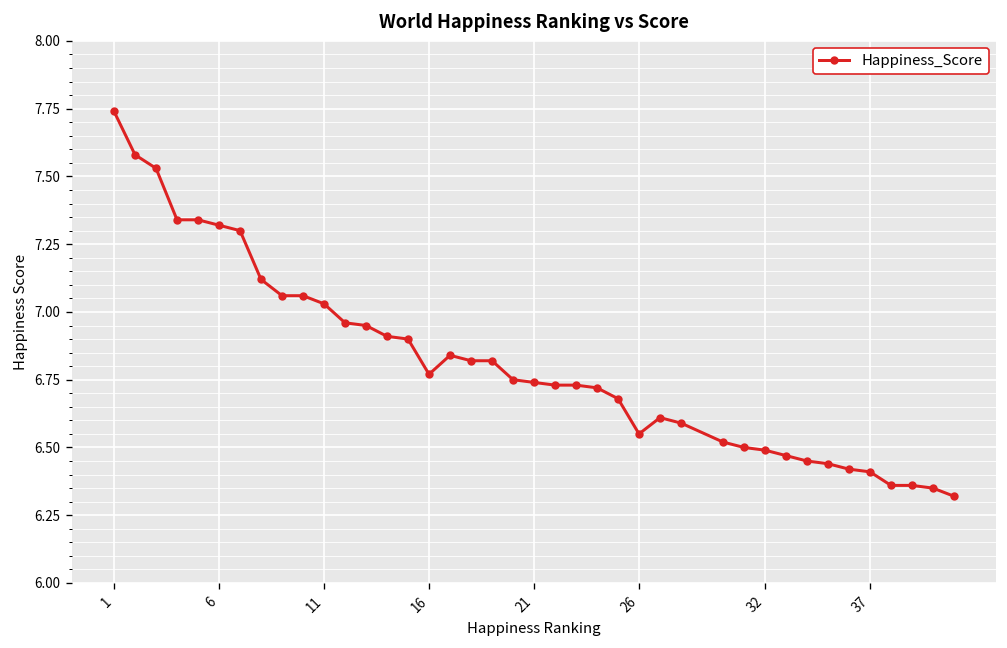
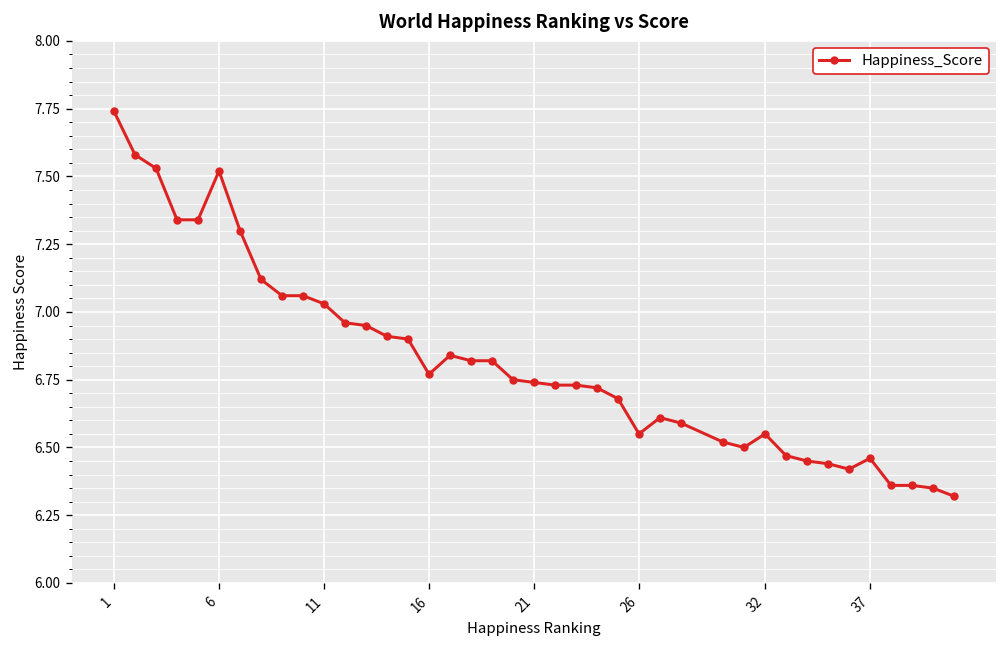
  {
    "1": 7.74,
-   "6": 7.32,
+   "6": 7.52,
    "11": 7.03,
    "16": 6.77,
    "21": 6.74,
    "26": 6.55,
-   "32": 6.49,
-   "37": 6.41
+   "32": 6.55,
+   "37": 6.46
  }
